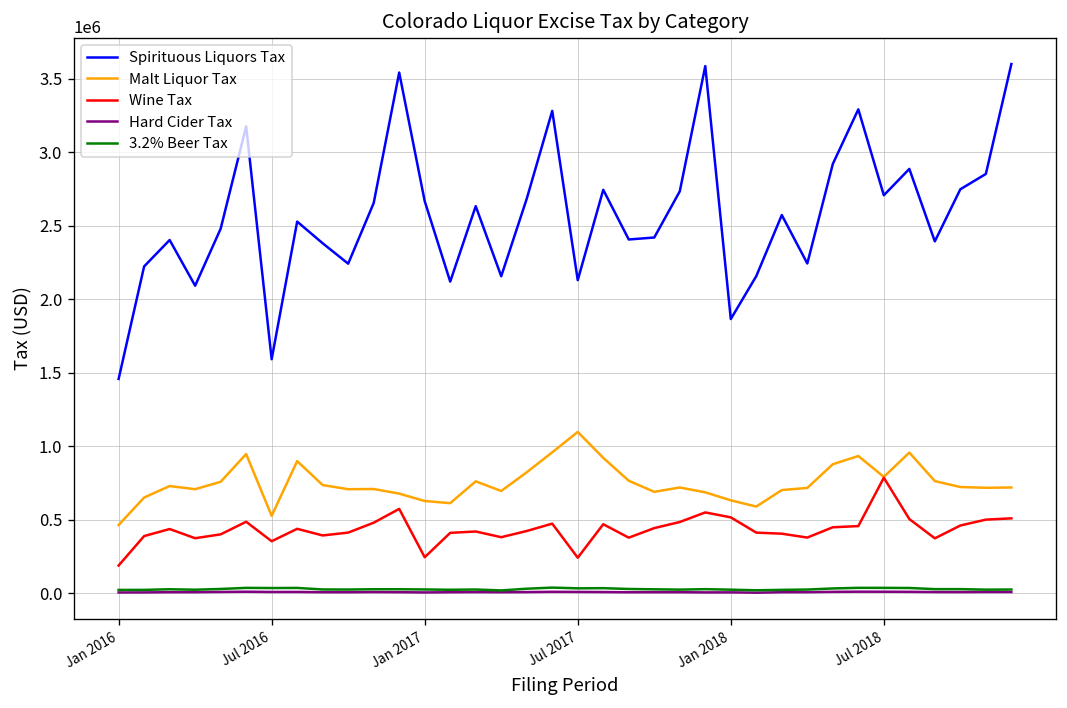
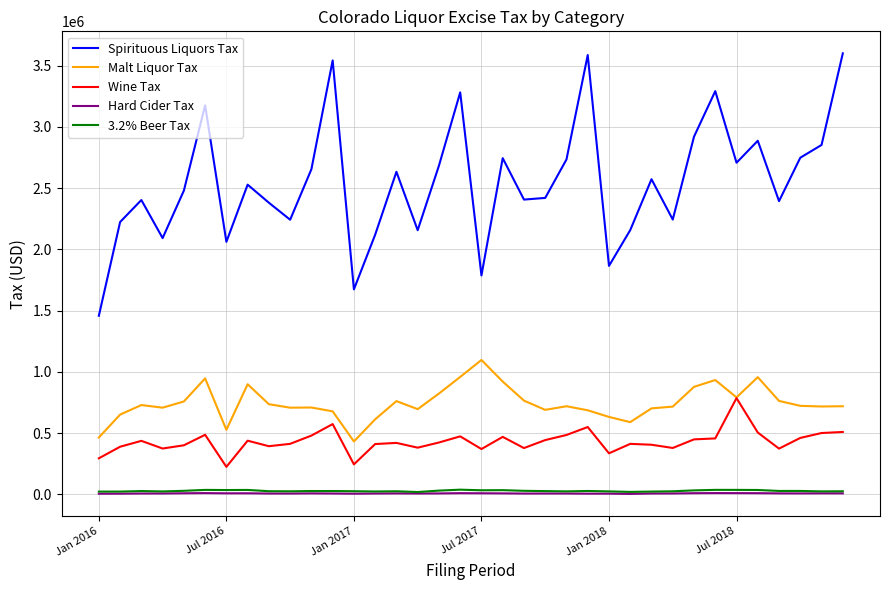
  {
    "Spirituous Liquors Tax": {
      "Jan 2016": 1460000,
-     "Jul 2016": 1590000,
-     "Jan 2017": 2670000,
-     "Jul 2017": 2130000,
+     "Jul 2016": 2060000,
+     "Jan 2017": 1670000,
+     "Jul 2017": 1790000,
      "Jan 2018": 1870000,
      "Jul 2018": 2710000
    },
    "Malt Liquor Tax": {
      "Jan 2016": 460000,
      "Jul 2016": 530000,
-     "Jan 2017": 630000,
+     "Jan 2017": 430000,
      "Jul 2017": 1100000,
      "Jan 2018": 630000
    },
    "Wine Tax": {
-     "Jan 2016": 190000,
-     "Jul 2016": 350000,
+     "Jan 2016": 290000,
+     "Jul 2016": 230000,
      "Jan 2017": 250000,
-     "Jul 2017": 240000,
-     "Jan 2018": 520000
+     "Jul 2017": 370000,
+     "Jan 2018": 340000
    },
    "Hard Cider Tax": {
      "Jul 2016": 10000,
      "Jul 2017": 10000,
      "Jul 2018": 10000
    },
    "3.2% Beer Tax": {
      "Jul 2016": 40000,
      "Jul 2017": 30000,
      "Jul 2018": 40000
    }
  }
